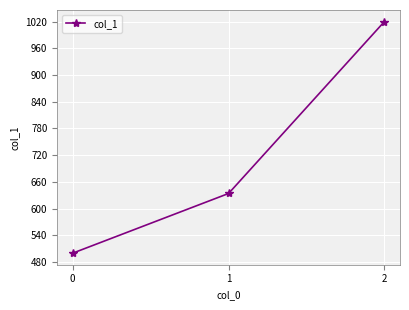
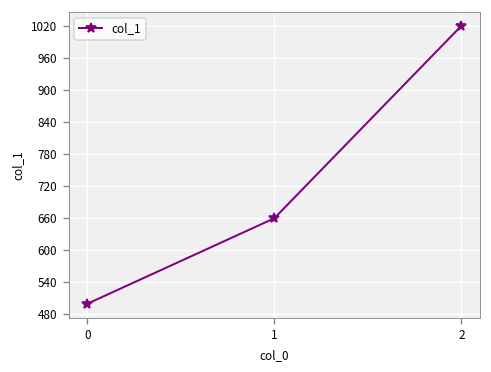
  {
    "0": 500,
-   "1": 630,
+   "1": 660,
    "2": 1020
  }
